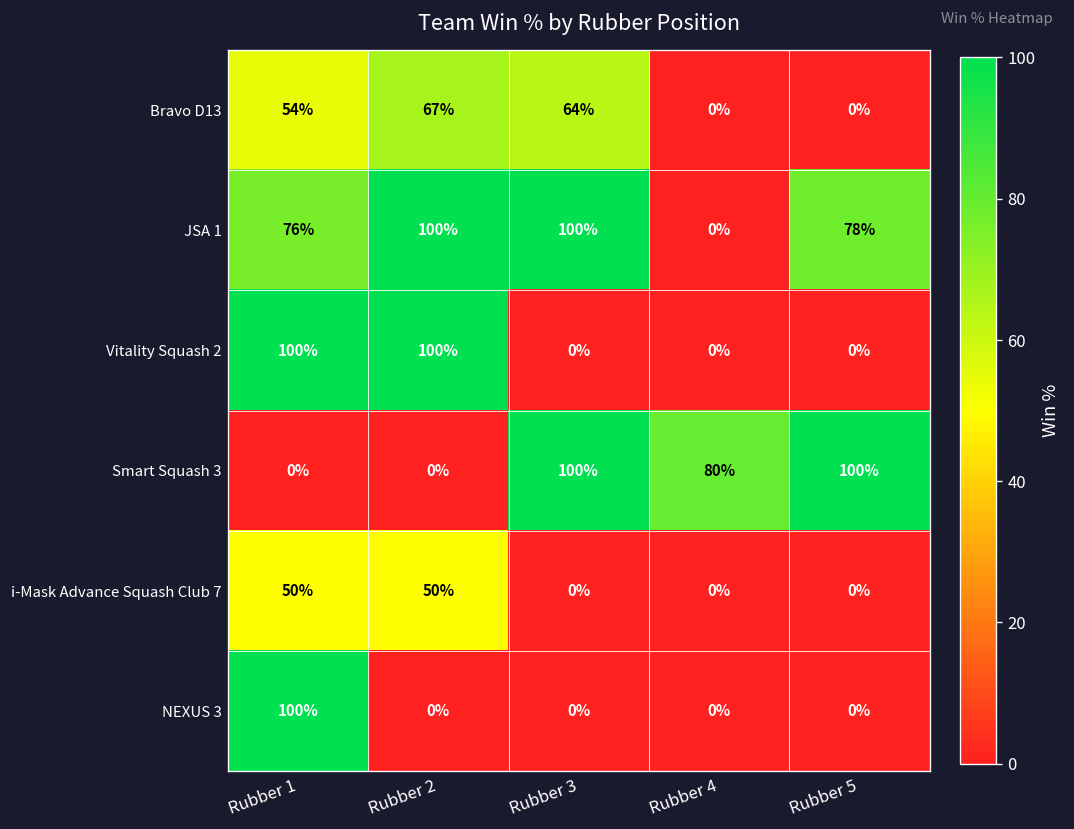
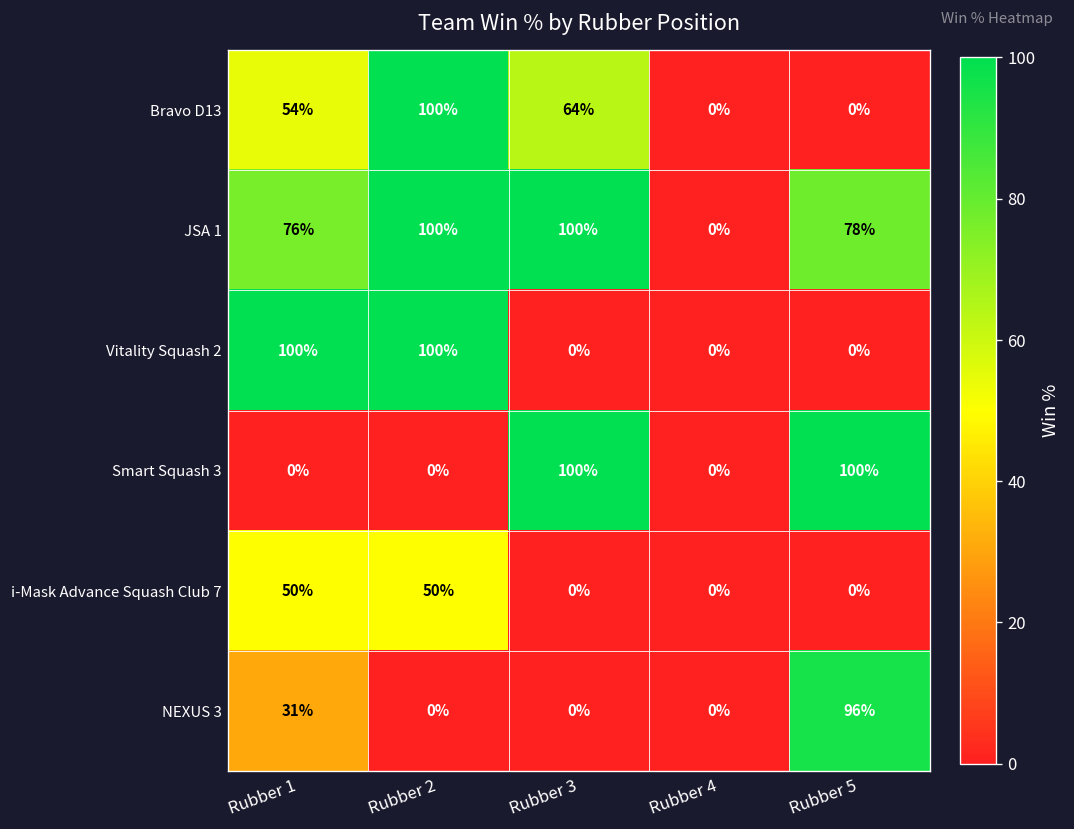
  {
    "Bravo D13": {
      "Rubber 1": "54%",
-     "Rubber 2": "67%",
+     "Rubber 2": "100%",
      "Rubber 3": "64%",
      "Rubber 4": "0%",
      "Rubber 5": "0%"
    },
    "JSA 1": {
      "Rubber 1": "76%",
      "Rubber 2": "100%",
      "Rubber 3": "100%",
      "Rubber 4": "0%",
      "Rubber 5": "78%"
    },
    "Vitality Squash 2": {
      "Rubber 1": "100%",
      "Rubber 2": "100%",
      "Rubber 3": "0%",
      "Rubber 4": "0%",
      "Rubber 5": "0%"
    },
    "Smart Squash 3": {
      "Rubber 1": "0%",
      "Rubber 2": "0%",
      "Rubber 3": "100%",
-     "Rubber 4": "80%",
+     "Rubber 4": "0%",
      "Rubber 5": "100%"
    },
    "i-Mask Advance Squash Club 7": {
      "Rubber 1": "50%",
      "Rubber 2": "50%",
      "Rubber 3": "0%",
      "Rubber 4": "0%",
      "Rubber 5": "0%"
    },
    "NEXUS 3": {
-     "Rubber 1": "100%",
+     "Rubber 1": "31%",
      "Rubber 2": "0%",
      "Rubber 3": "0%",
      "Rubber 4": "0%",
-     "Rubber 5": "0%"
+     "Rubber 5": "96%"
    }
  }
